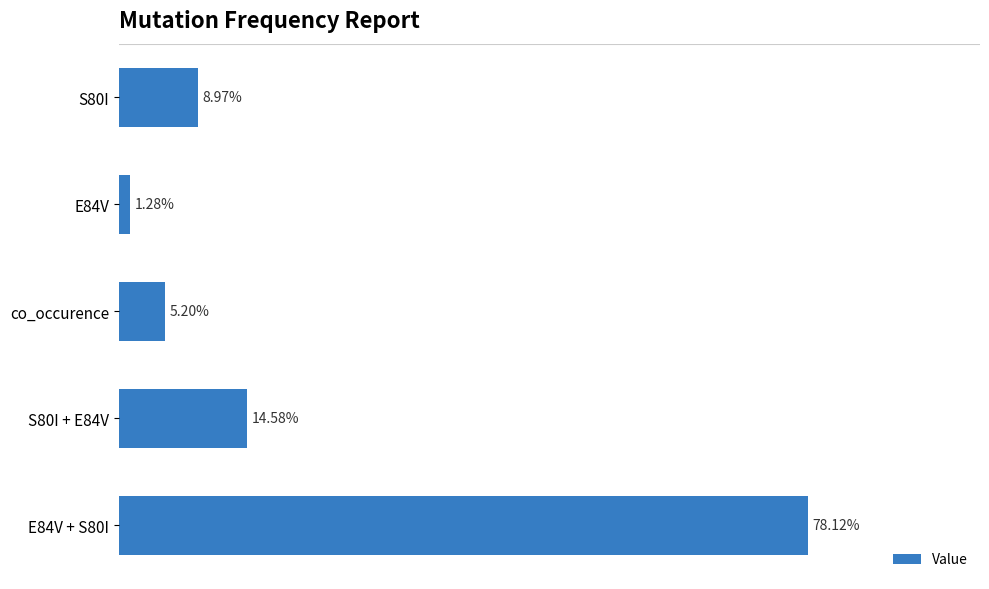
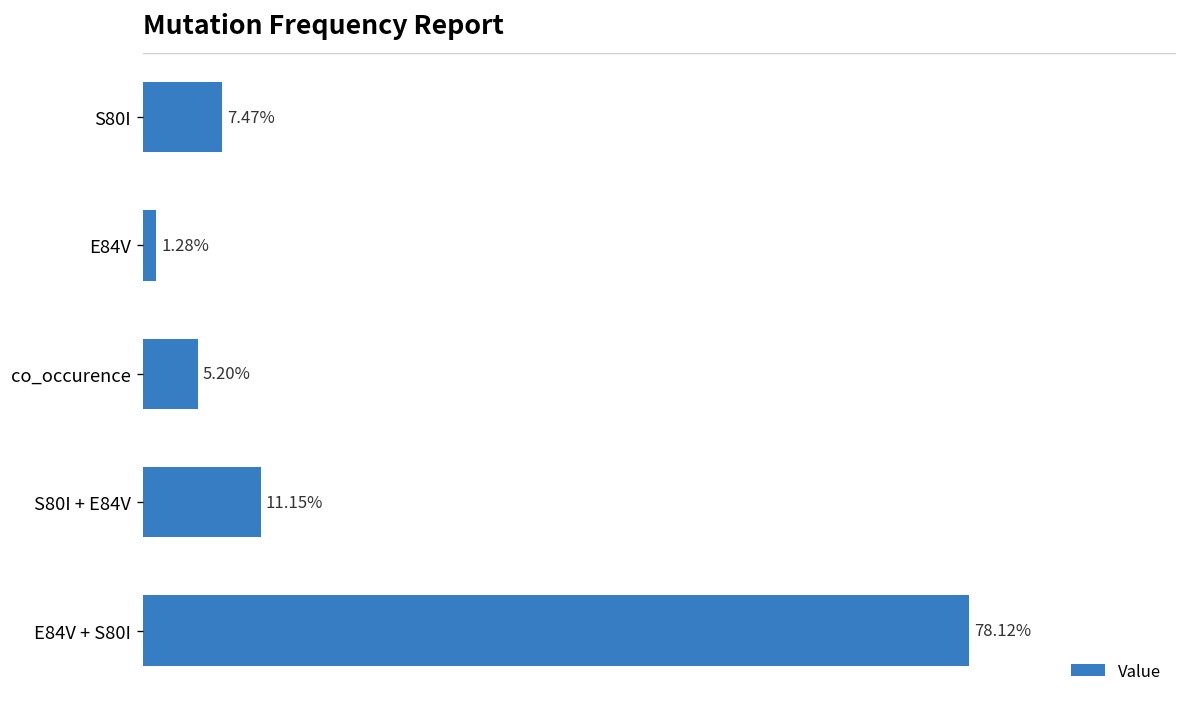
  {
-   "S80I": "8.97%",
+   "S80I": "7.47%",
    "E84V": "1.28%",
    "co_occurence": "5.20%",
-   "S80I + E84V": "14.58%",
+   "S80I + E84V": "11.15%",
    "E84V + S80I": "78.12%"
  }
